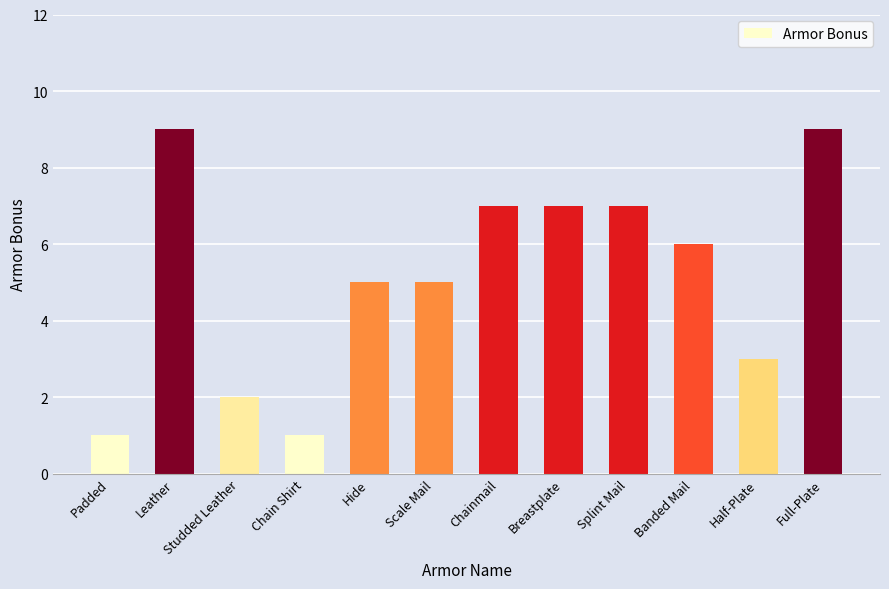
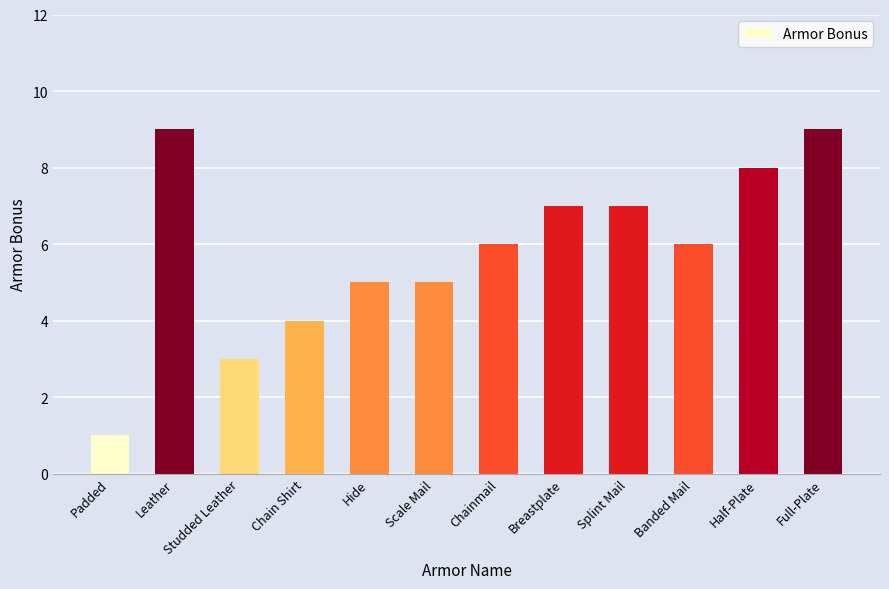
  {
    "Padded": 1,
    "Leather": 9,
-   "Studded Leather": 2,
-   "Chain Shirt": 1,
+   "Studded Leather": 3,
+   "Chain Shirt": 4,
    "Hide": 5,
    "Scale Mail": 5,
-   "Chainmail": 7,
+   "Chainmail": 6,
    "Breastplate": 7,
    "Splint Mail": 7,
    "Banded Mail": 6,
-   "Half-Plate": 3,
+   "Half-Plate": 8,
    "Full-Plate": 9
  }
